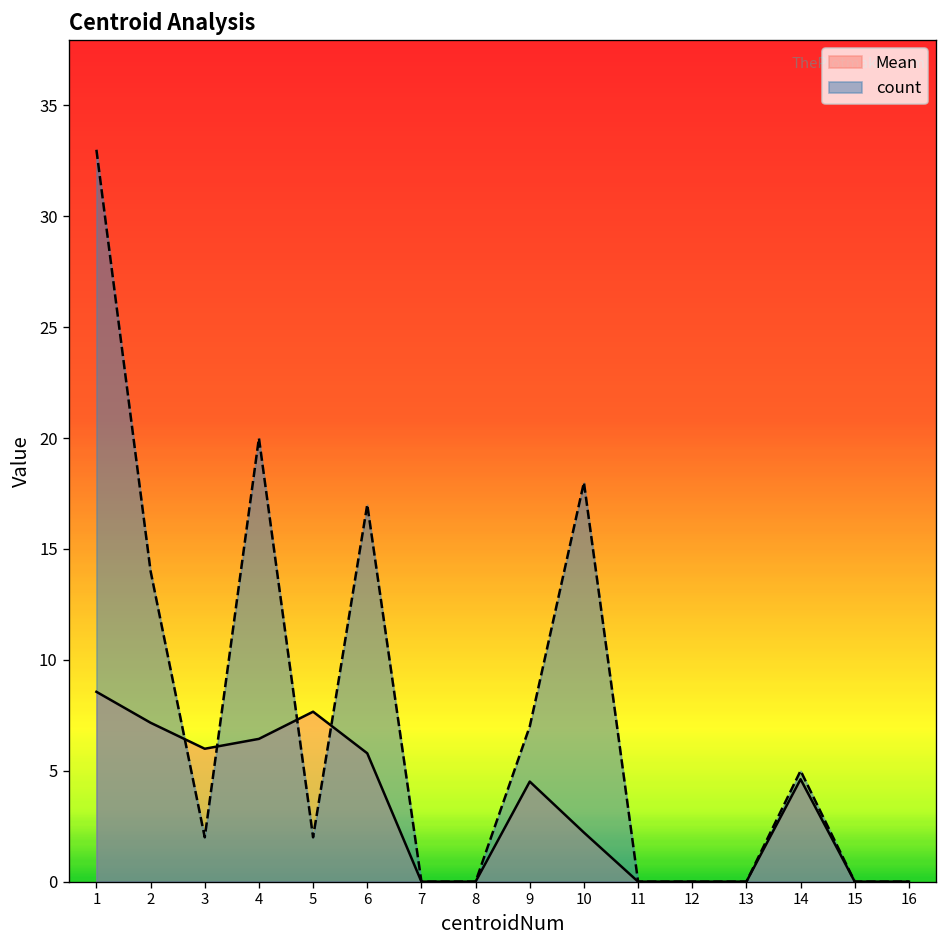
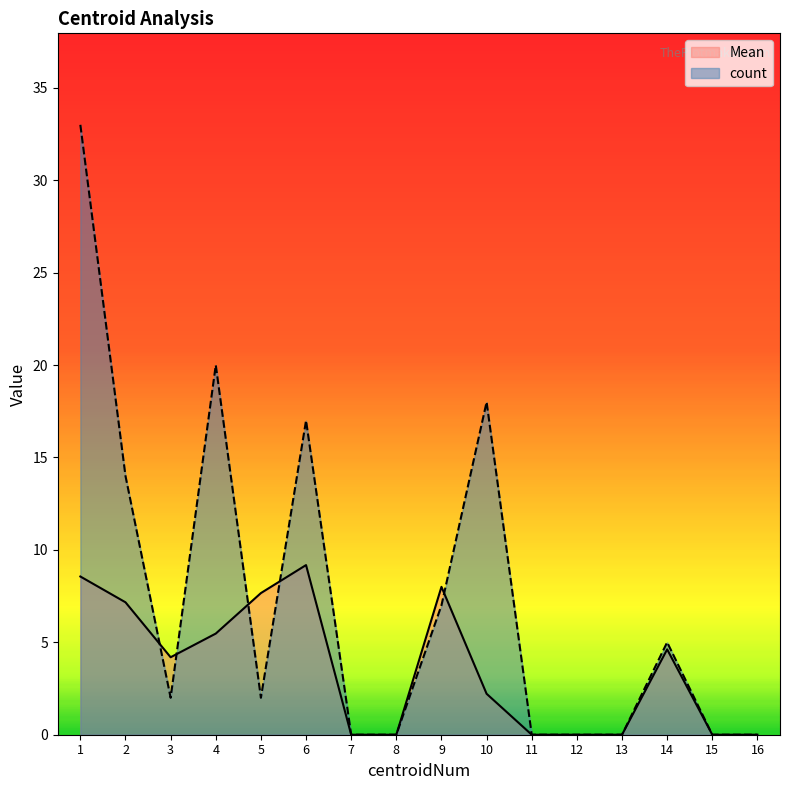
  {
    "Mean": {
      "1": 8.6,
      "2": 7.2,
-     "3": 6.0,
-     "4": 6.4,
+     "3": 4.2,
+     "4": 5.5,
      "5": 7.7,
-     "6": 5.8,
-     "9": 4.5,
+     "6": 9.2,
+     "9": 8.0,
      "10": 2.2,
      "14": 4.6
    },
    "count": {
      "1": 33.0,
      "2": 14.0,
      "3": 2.0,
      "4": 20.0,
      "5": 2.0,
      "6": 17.0,
      "9": 7.0,
      "10": 18.0,
      "14": 5.0
    }
  }
